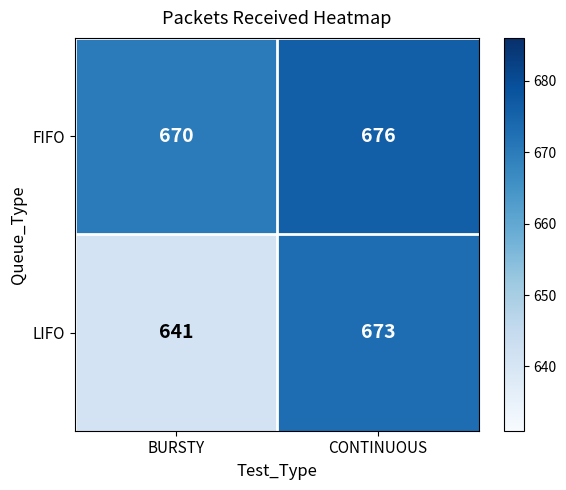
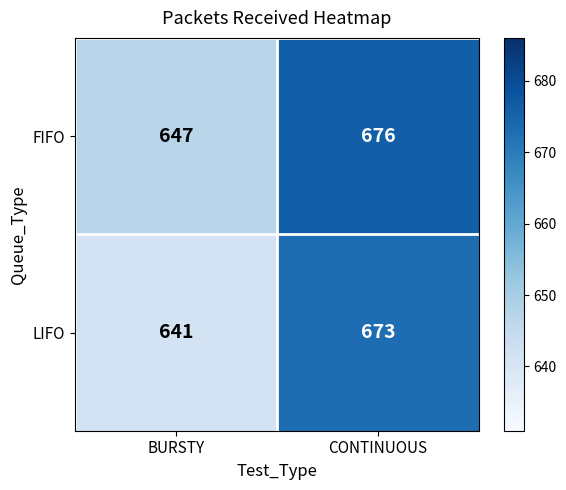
  {
    "FIFO": {
-     "BURSTY": 670,
+     "BURSTY": 647,
      "CONTINUOUS": 676
    },
    "LIFO": {
      "BURSTY": 641,
      "CONTINUOUS": 673
    }
  }
